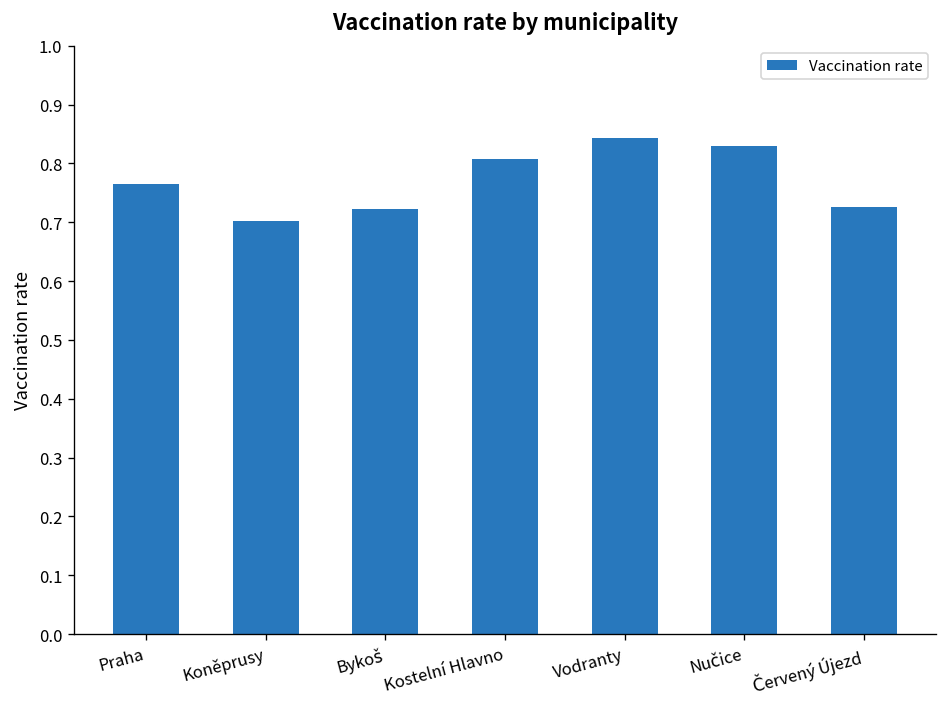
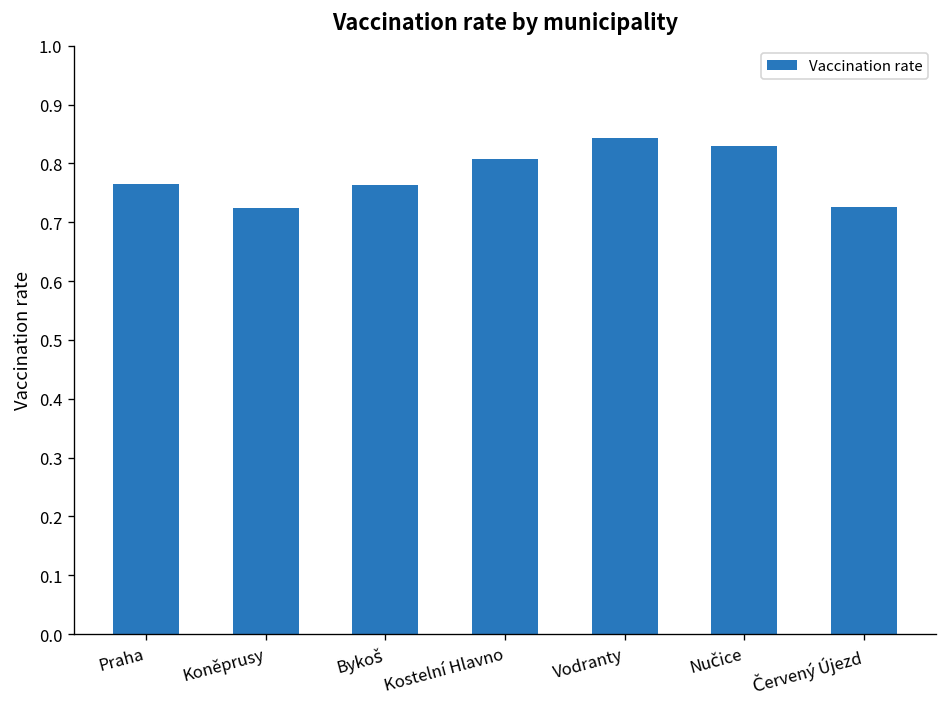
  {
    "Praha": 0.77,
-   "Koněprusy": 0.70,
-   "Bykoš": 0.72,
+   "Koněprusy": 0.72,
+   "Bykoš": 0.76,
    "Kostelní Hlavno": 0.81,
    "Vodranty": 0.84,
    "Nučice": 0.83,
    "Červený Újezd": 0.73
  }
